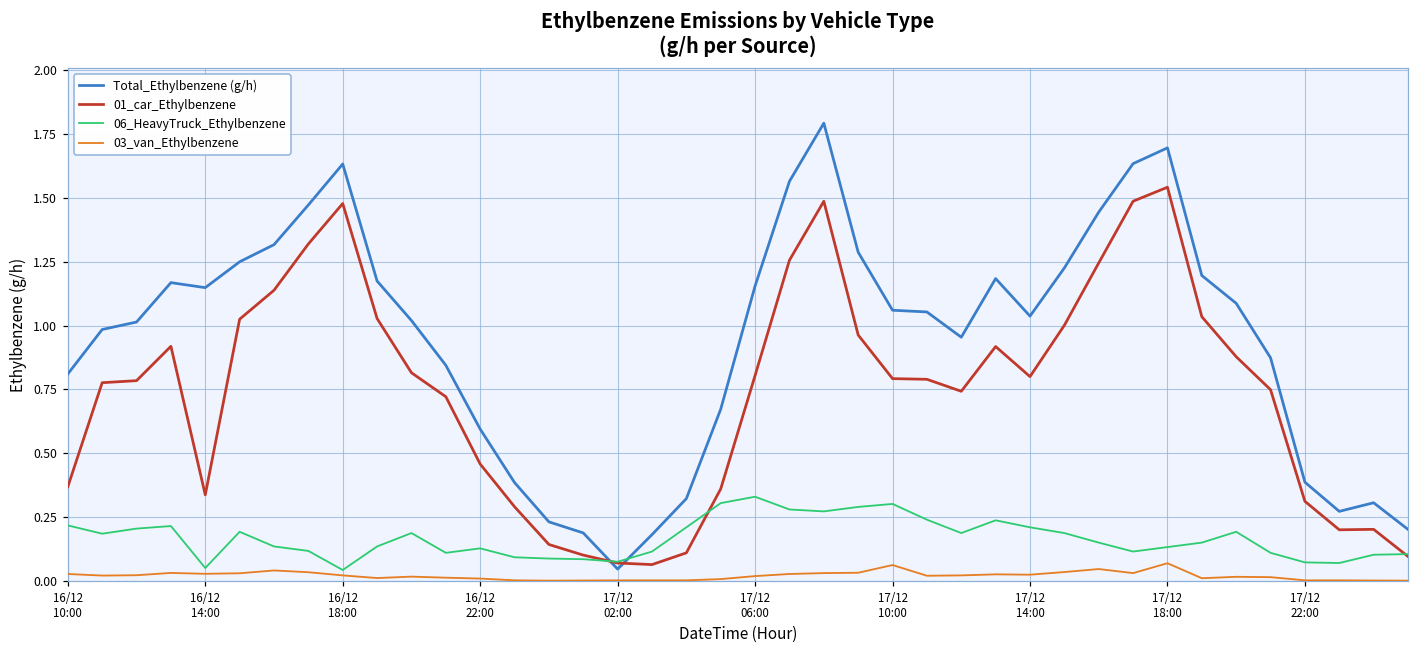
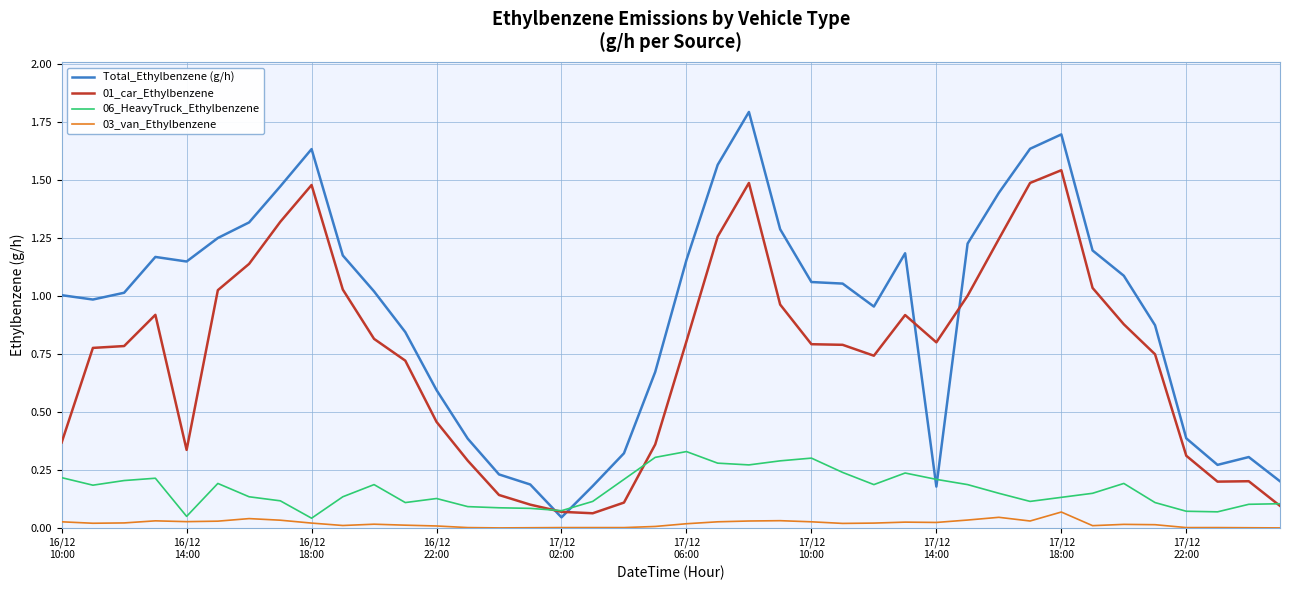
  {
    "Total_Ethylbenzene (g/h)": {
-     "16/12 10:00": 0.81,
+     "16/12 10:00": 1.00,
      "16/12 14:00": 1.15,
      "16/12 18:00": 1.63,
      "16/12 22:00": 0.59,
      "17/12 02:00": 0.05,
      "17/12 06:00": 1.15,
      "17/12 10:00": 1.06,
-     "17/12 14:00": 1.04,
+     "17/12 14:00": 0.18,
      "17/12 18:00": 1.70,
      "17/12 22:00": 0.39
    },
    "01_car_Ethylbenzene": {
      "16/12 10:00": 0.37,
      "16/12 14:00": 0.34,
      "16/12 18:00": 1.48,
      "16/12 22:00": 0.46,
      "17/12 06:00": 0.80,
      "17/12 10:00": 0.79,
      "17/12 14:00": 0.80,
      "17/12 18:00": 1.54,
      "17/12 22:00": 0.31
    },
    "06_HeavyTruck_Ethylbenzene": {
      "16/12 10:00": 0.22,
      "16/12 14:00": 0.05,
      "16/12 18:00": 0.04,
      "16/12 22:00": 0.13,
      "17/12 06:00": 0.33,
      "17/12 10:00": 0.30,
      "17/12 14:00": 0.21,
      "17/12 18:00": 0.13,
      "17/12 22:00": 0.07
    },
    "03_van_Ethylbenzene": {
      "16/12 10:00": 0.03,
      "16/12 14:00": 0.03,
      "16/12 18:00": 0.02,
      "16/12 22:00": 0.01,
      "17/12 02:00": 0.00,
      "17/12 06:00": 0.02,
-     "17/12 10:00": 0.06,
+     "17/12 10:00": 0.03,
      "17/12 14:00": 0.02,
      "17/12 18:00": 0.07,
      "17/12 22:00": 0.00
    }
  }
